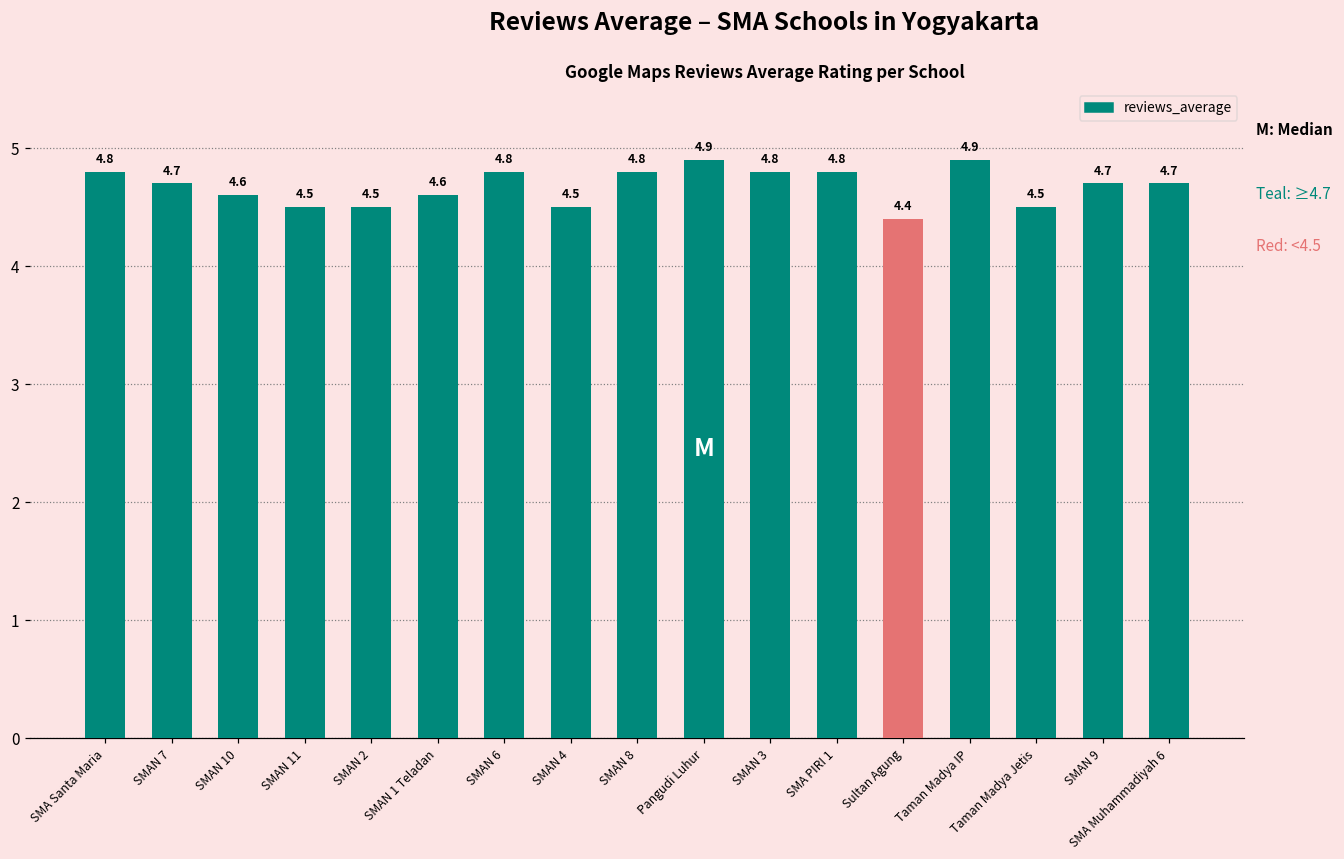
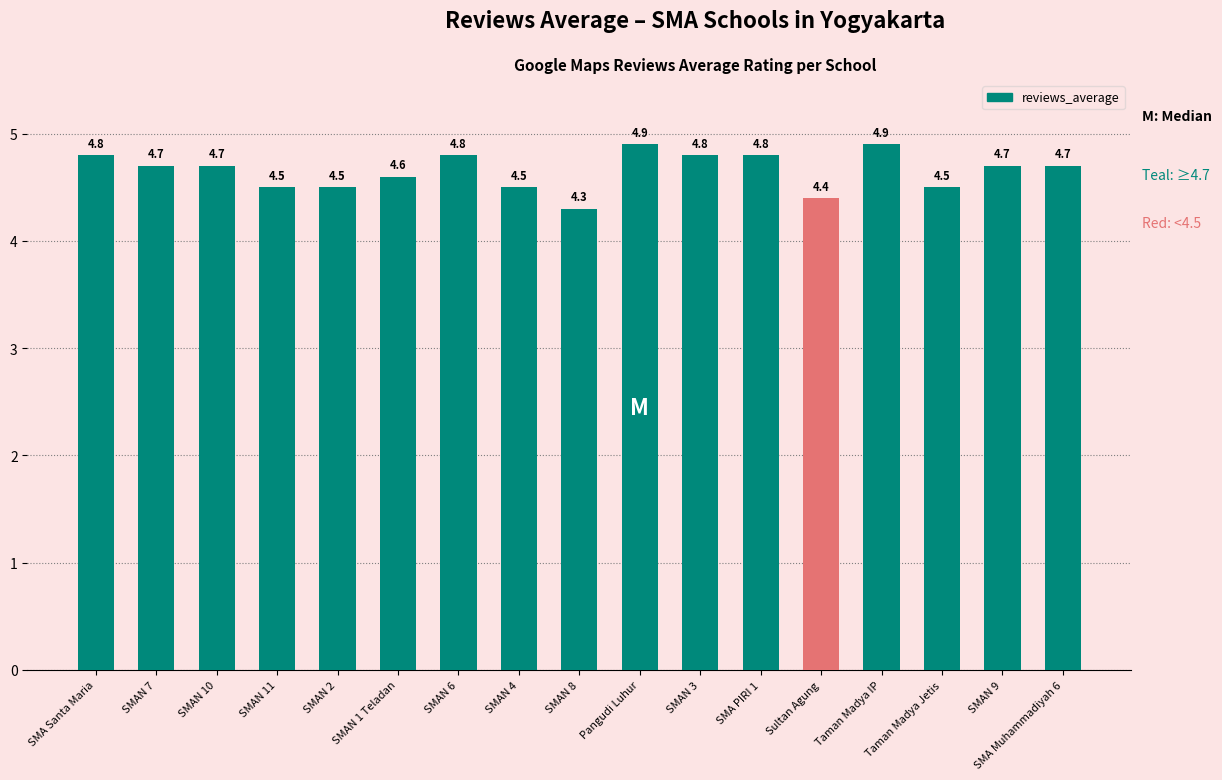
  {
    "SMA Santa Maria": 4.8,
    "SMAN 7": 4.7,
-   "SMAN 10": 4.6,
+   "SMAN 10": 4.7,
    "SMAN 11": 4.5,
    "SMAN 2": 4.5,
    "SMAN 1 Teladan": 4.6,
    "SMAN 6": 4.8,
    "SMAN 4": 4.5,
-   "SMAN 8": 4.8,
+   "SMAN 8": 4.3,
    "Pangudi Luhur": 4.9,
    "SMAN 3": 4.8,
    "SMA PIRI 1": 4.8,
    "Sultan Agung": 4.4,
    "Taman Madya IP": 4.9,
    "Taman Madya Jetis": 4.5,
    "SMAN 9": 4.7,
    "SMA Muhammadiyah 6": 4.7
  }
